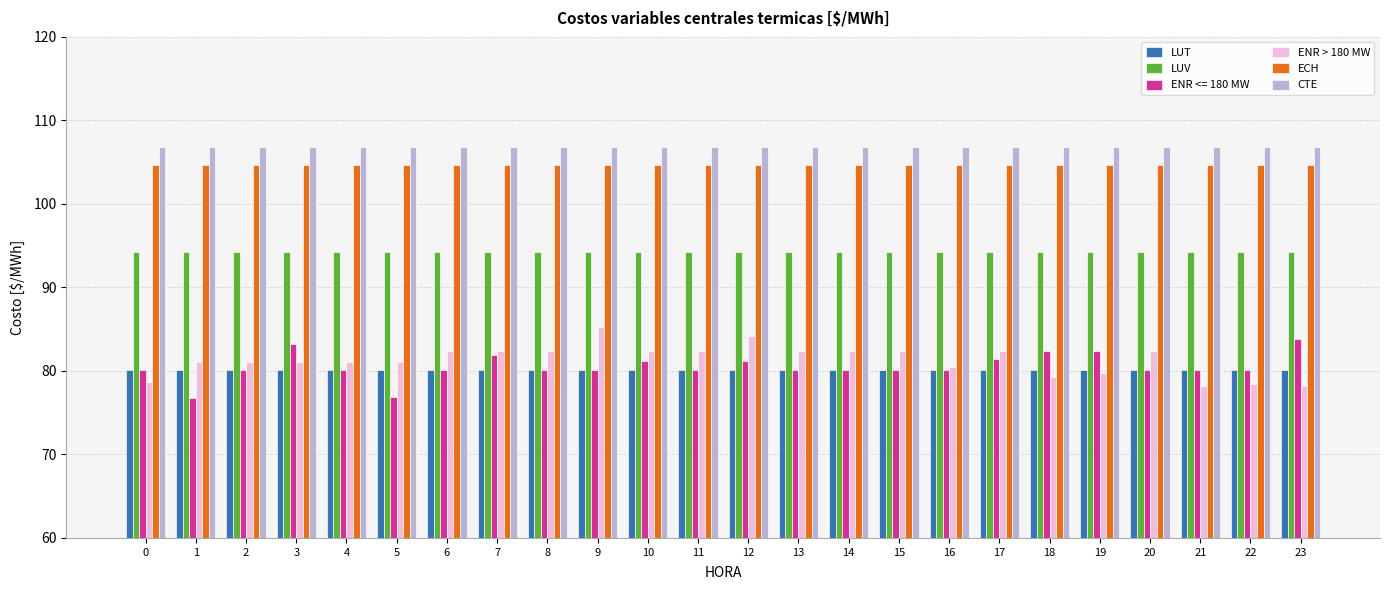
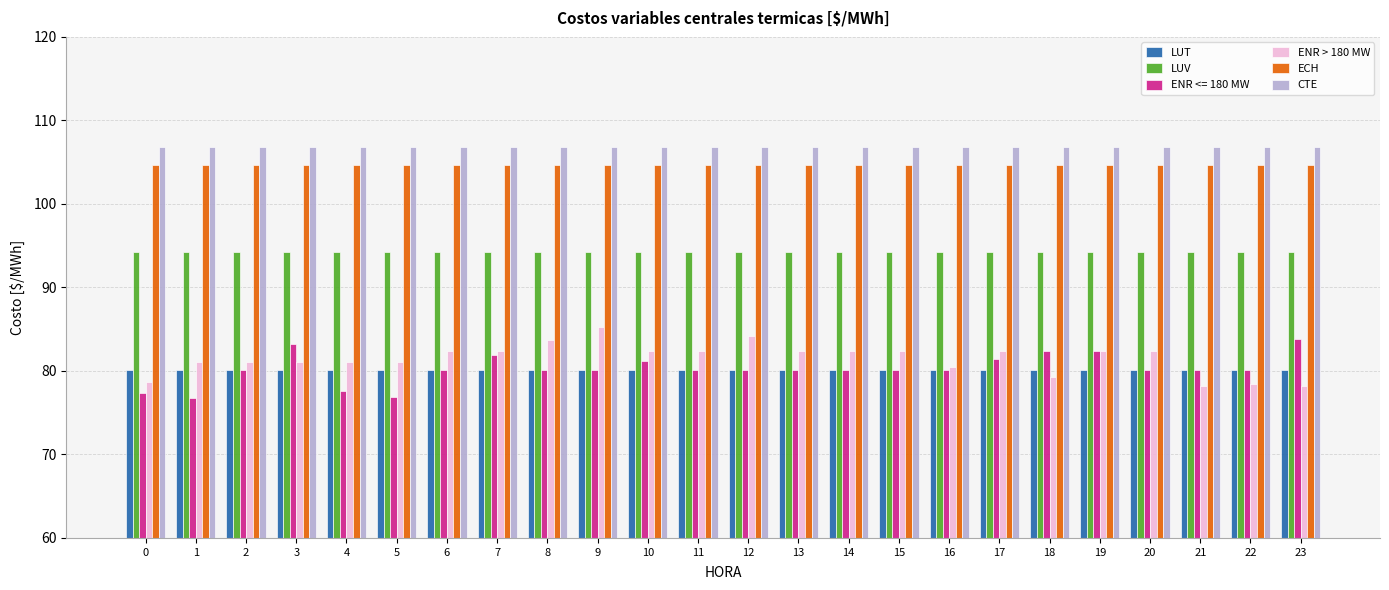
  {
    "LUT": {
      "0": 80,
      "1": 80,
      "2": 80,
      "3": 80,
      "4": 80,
      "5": 80,
      "6": 80,
      "7": 80,
      "8": 80,
      "9": 80,
      "10": 80,
      "11": 80,
      "12": 80,
      "13": 80,
      "14": 80,
      "15": 80,
      "16": 80,
      "17": 80,
      "18": 80,
      "19": 80,
      "20": 80,
      "21": 80,
      "22": 80,
      "23": 80
    },
    "LUV": {
      "0": 94,
      "1": 94,
      "2": 94,
      "3": 94,
      "4": 94,
      "5": 94,
      "6": 94,
      "7": 94,
      "8": 94,
      "9": 94,
      "10": 94,
      "11": 94,
      "12": 94,
      "13": 94,
      "14": 94,
      "15": 94,
      "16": 94,
      "17": 94,
      "18": 94,
      "19": 94,
      "20": 94,
      "21": 94,
      "22": 94,
      "23": 94
    },
    "ENR <= 180 MW": {
-     "0": 80,
+     "0": 77,
      "1": 77,
      "2": 80,
      "3": 83,
-     "4": 80,
+     "4": 78,
      "5": 77,
      "6": 80,
      "7": 82,
      "8": 80,
      "9": 80,
      "10": 81,
      "11": 80,
-     "12": 81,
+     "12": 80,
      "13": 80,
      "14": 80,
      "15": 80,
      "16": 80,
      "17": 81,
      "18": 82,
      "19": 82,
      "20": 80,
      "21": 80,
      "22": 80,
      "23": 84
    },
    "ENR > 180 MW": {
      "0": 79,
      "1": 81,
      "2": 81,
      "3": 81,
      "4": 81,
      "5": 81,
      "6": 82,
      "7": 82,
-     "8": 82,
+     "8": 84,
      "9": 85,
      "10": 82,
      "11": 82,
      "12": 84,
      "13": 82,
      "14": 82,
      "15": 82,
      "16": 80,
      "17": 82,
      "18": 79,
-     "19": 80,
+     "19": 82,
      "20": 82,
      "21": 78,
      "22": 78,
      "23": 78
    },
    "ECH": {
      "0": 105,
      "1": 105,
      "2": 105,
      "3": 105,
      "4": 105,
      "5": 105,
      "6": 105,
      "7": 105,
      "8": 105,
      "9": 105,
      "10": 105,
      "11": 105,
      "12": 105,
      "13": 105,
      "14": 105,
      "15": 105,
      "16": 105,
      "17": 105,
      "18": 105,
      "19": 105,
      "20": 105,
      "21": 105,
      "22": 105,
      "23": 105
    },
    "CTE": {
      "0": 107,
      "1": 107,
      "2": 107,
      "3": 107,
      "4": 107,
      "5": 107,
      "6": 107,
      "7": 107,
      "8": 107,
      "9": 107,
      "10": 107,
      "11": 107,
      "12": 107,
      "13": 107,
      "14": 107,
      "15": 107,
      "16": 107,
      "17": 107,
      "18": 107,
      "19": 107,
      "20": 107,
      "21": 107,
      "22": 107,
      "23": 107
    }
  }
